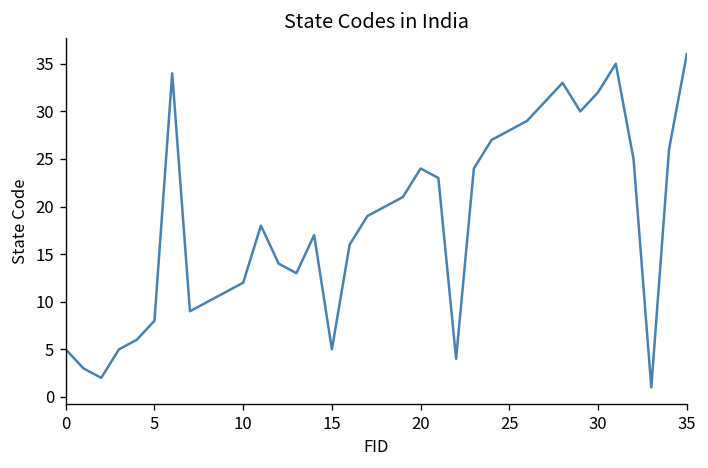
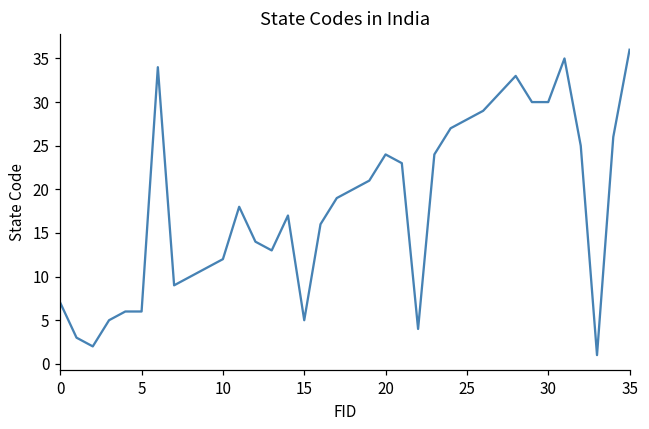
  {
-   "0": 5,
-   "5": 8,
+   "0": 7,
+   "5": 6,
    "10": 12,
    "15": 5,
    "20": 24,
    "25": 28,
-   "30": 32,
+   "30": 30,
    "35": 36
  }
